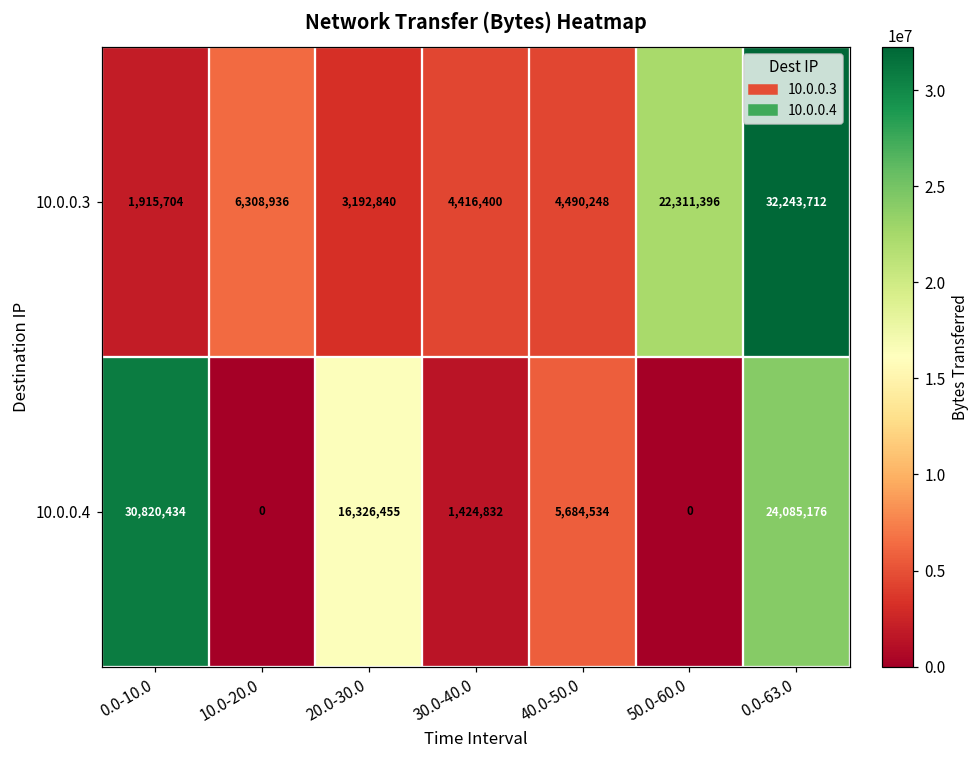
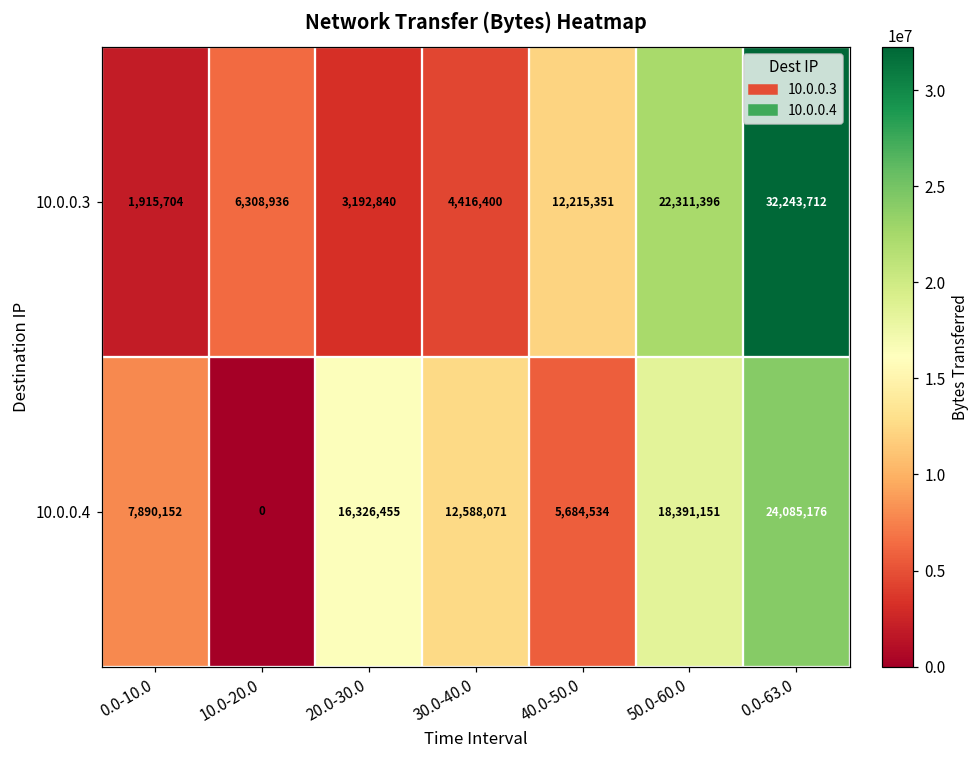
  {
    "10.0.0.3": {
      "0.0-10.0": "1,915,704",
      "10.0-20.0": "6,308,936",
      "20.0-30.0": "3,192,840",
      "30.0-40.0": "4,416,400",
-     "40.0-50.0": "4,490,248",
+     "40.0-50.0": "12,215,351",
      "50.0-60.0": "22,311,396",
      "0.0-63.0": "32,243,712"
    },
    "10.0.0.4": {
-     "0.0-10.0": "30,820,434",
+     "0.0-10.0": "7,890,152",
      "10.0-20.0": "0",
      "20.0-30.0": "16,326,455",
-     "30.0-40.0": "1,424,832",
+     "30.0-40.0": "12,588,071",
      "40.0-50.0": "5,684,534",
-     "50.0-60.0": "0",
+     "50.0-60.0": "18,391,151",
      "0.0-63.0": "24,085,176"
    }
  }
